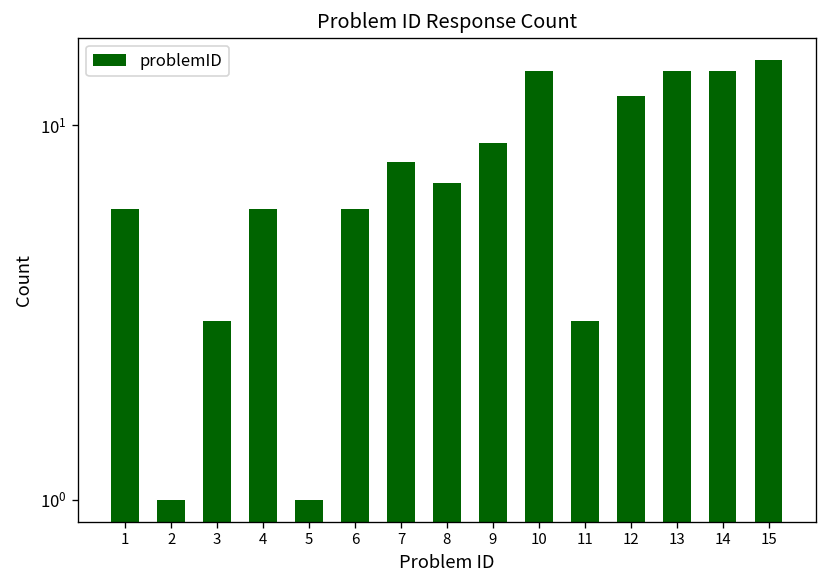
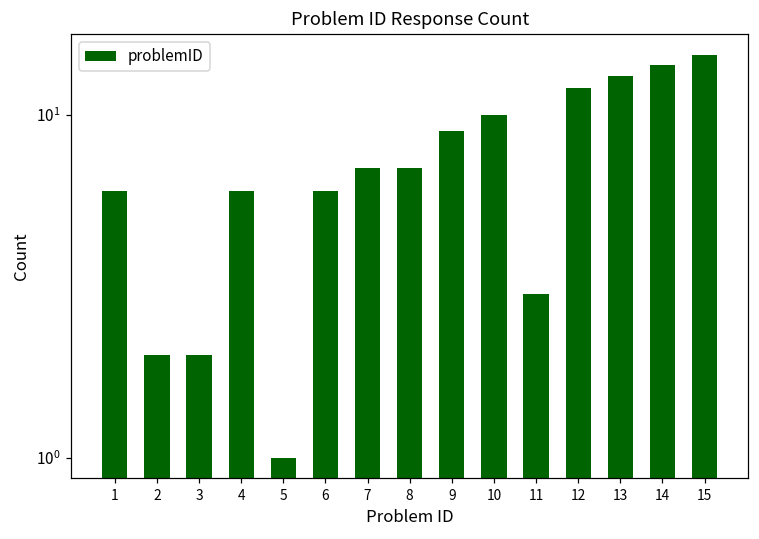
  {
    "1": 6,
-   "2": 1,
-   "3": 3,
+   "2": 2,
+   "3": 2,
    "4": 6,
    "5": 1,
    "6": 6,
-   "7": 8,
+   "7": 7,
    "8": 7,
    "9": 9,
-   "10": 14,
+   "10": 10,
    "11": 3,
    "12": 12,
-   "13": 14,
+   "13": 13,
    "14": 14,
    "15": 15
  }
